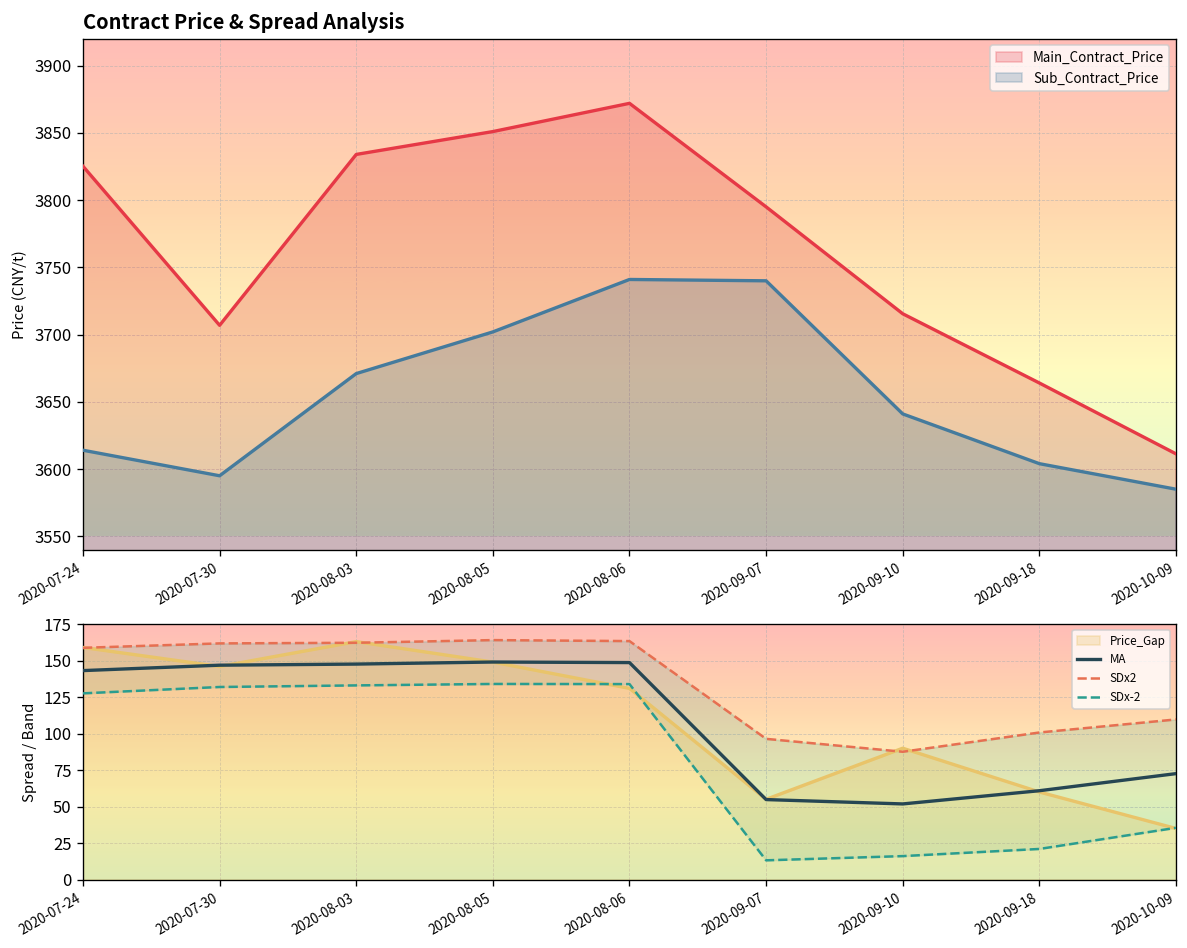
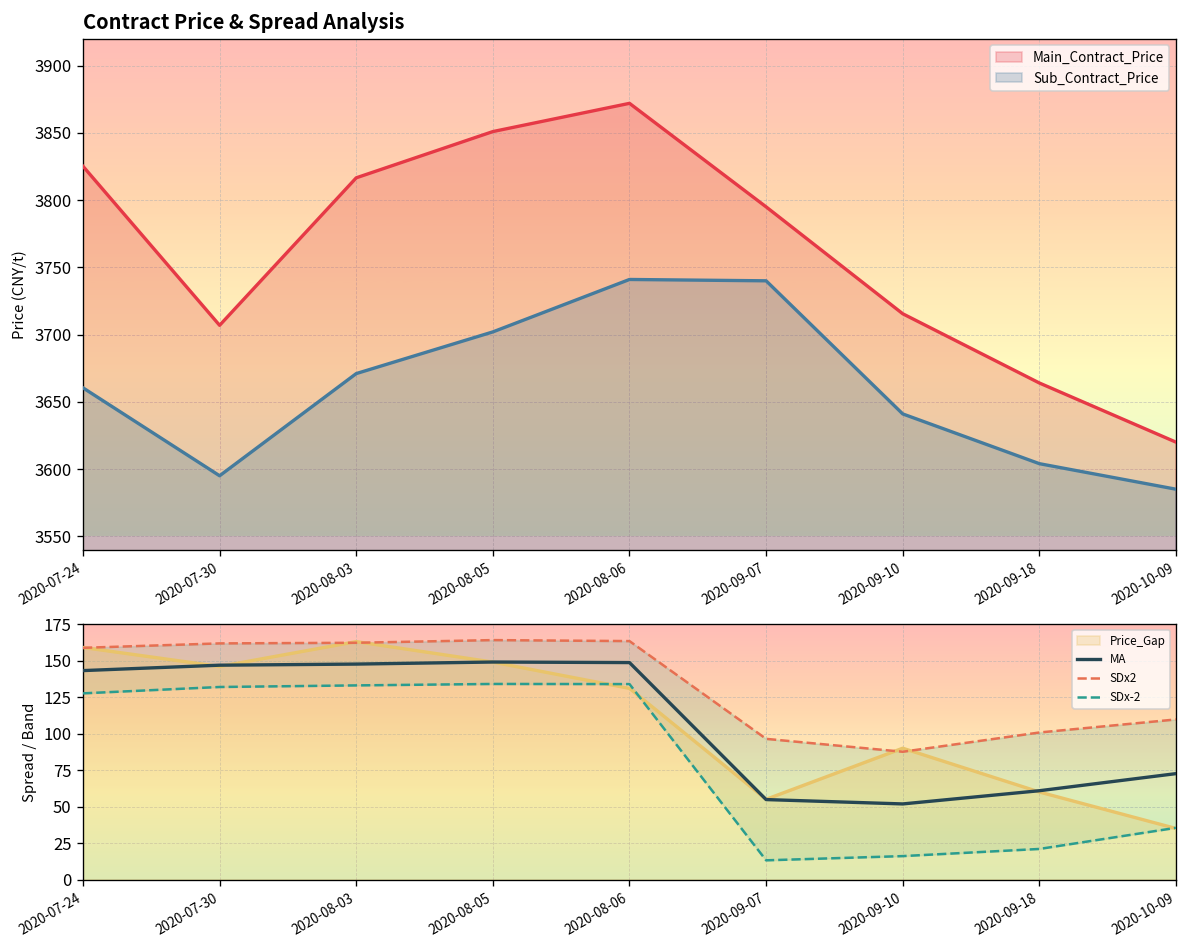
  {
    "Contract Price & Spread Analysis": {
      "Main_Contract_Price": {
        "2020-07-24": 3825,
        "2020-07-30": 3707,
-       "2020-08-03": 3834,
+       "2020-08-03": 3817,
        "2020-08-05": 3851,
        "2020-08-06": 3872,
        "2020-09-07": 3795,
        "2020-09-10": 3716,
        "2020-09-18": 3664,
-       "2020-10-09": 3611
+       "2020-10-09": 3620
      },
      "Sub_Contract_Price": {
-       "2020-07-24": 3614,
+       "2020-07-24": 3660,
        "2020-07-30": 3595,
        "2020-08-03": 3671,
        "2020-08-05": 3702,
        "2020-08-06": 3741,
        "2020-09-07": 3740,
        "2020-09-10": 3641,
        "2020-09-18": 3604,
        "2020-10-09": 3585
      }
    }
  }
